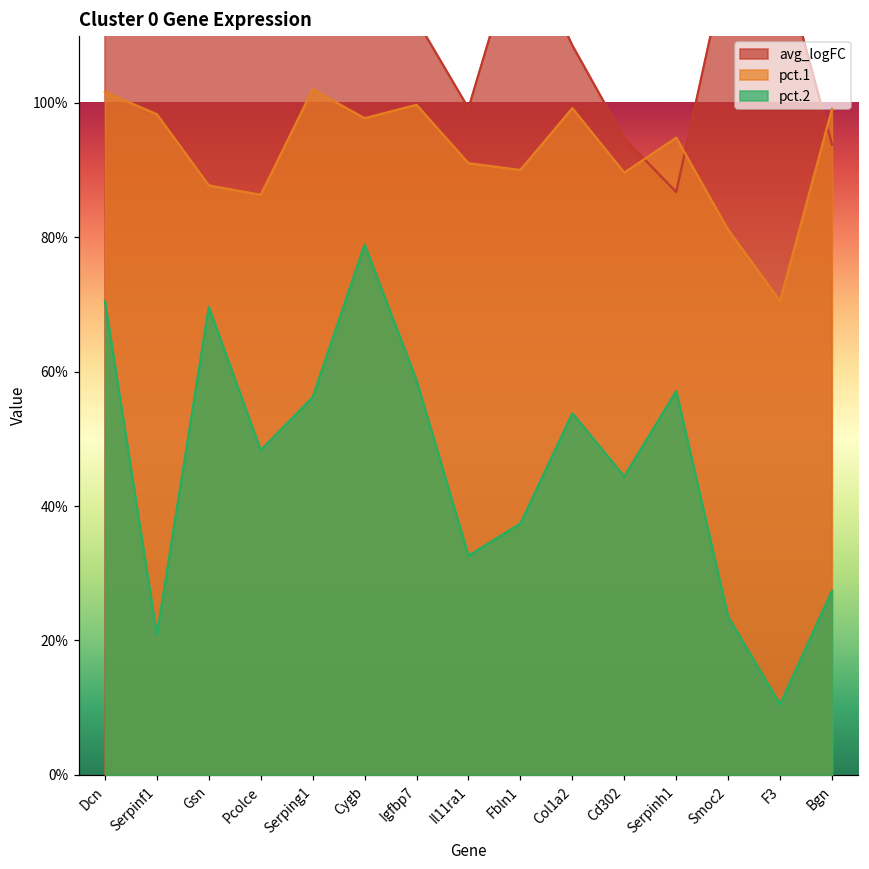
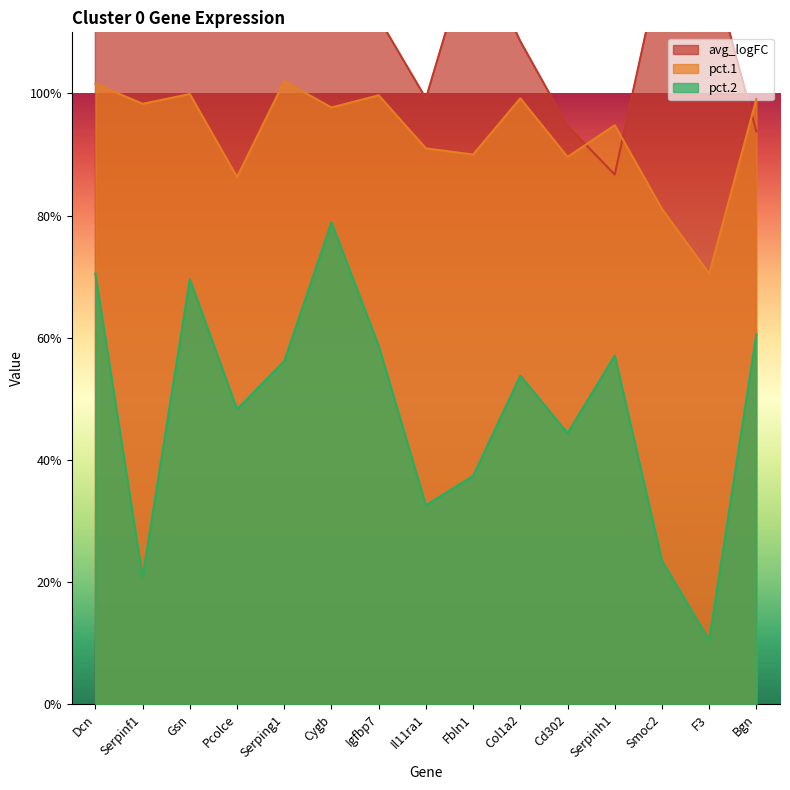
  {
    "avg_logFC": {
      "Il11ra1": "99%",
      "Col1a2": "109%",
      "Cd302": "95%",
      "Serpinh1": "87%",
      "Bgn": "94%"
    },
    "pct.1": {
      "Dcn": "102%",
      "Serpinf1": "98%",
-     "Gsn": "88%",
+     "Gsn": "100%",
      "Pcolce": "86%",
      "Serping1": "102%",
      "Cygb": "98%",
      "Igfbp7": "100%",
      "Il11ra1": "91%",
      "Fbln1": "90%",
      "Col1a2": "99%",
      "Cd302": "90%",
      "Serpinh1": "95%",
      "Smoc2": "81%",
      "F3": "71%"
    },
    "pct.2": {
      "Dcn": "71%",
      "Serpinf1": "21%",
      "Gsn": "70%",
      "Pcolce": "48%",
      "Serping1": "56%",
      "Cygb": "79%",
      "Igfbp7": "59%",
      "Il11ra1": "33%",
      "Fbln1": "37%",
      "Col1a2": "54%",
      "Cd302": "44%",
      "Serpinh1": "57%",
      "Smoc2": "24%",
      "F3": "11%",
-     "Bgn": "27%"
+     "Bgn": "61%"
    }
  }
